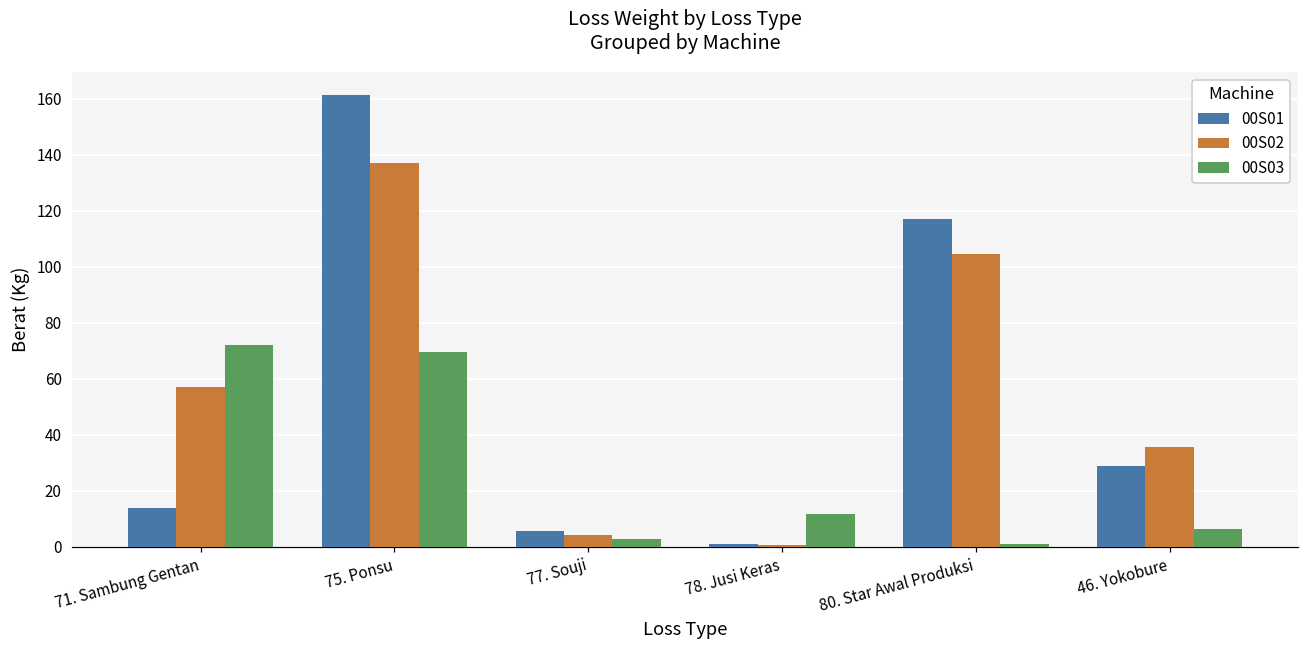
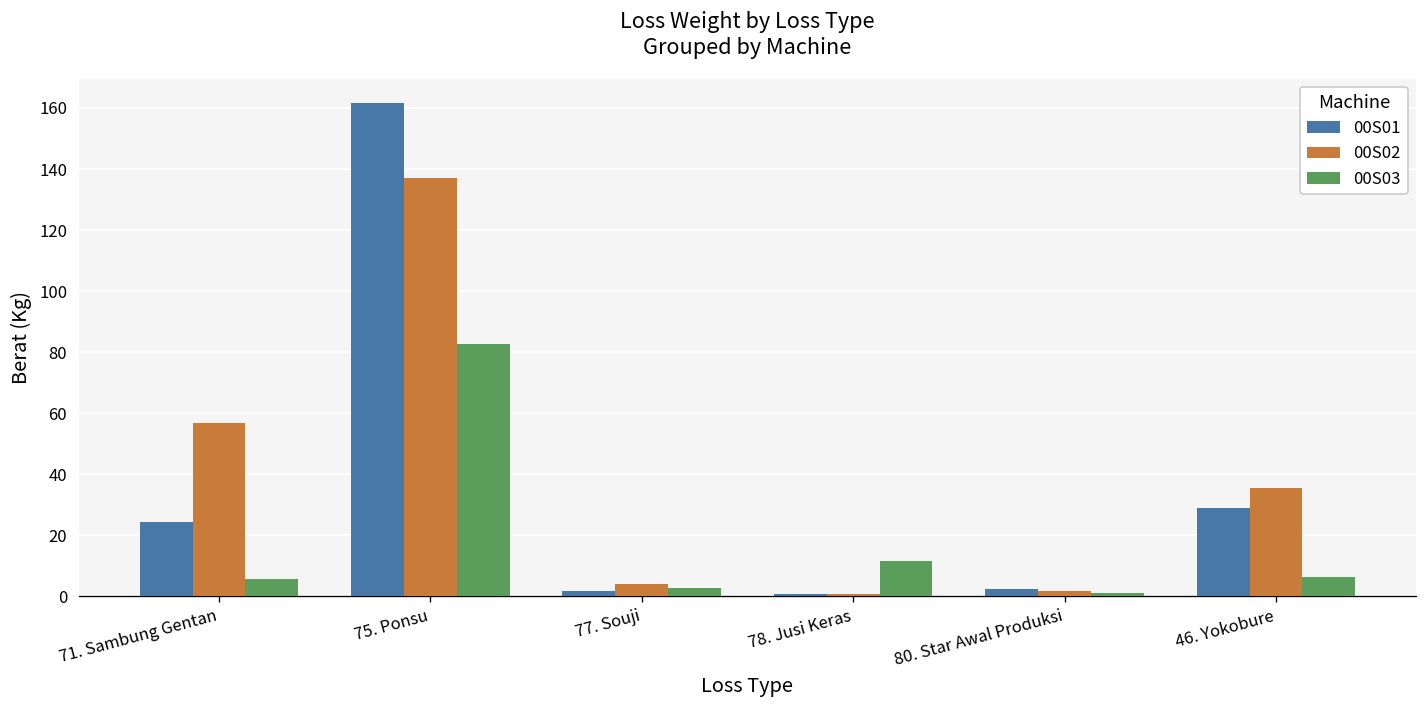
  {
    "00S01": {
-     "71. Sambung Gentan": 14,
+     "71. Sambung Gentan": 24,
      "75. Ponsu": 162,
-     "77. Souji": 5,
-     "80. Star Awal Produksi": 117,
+     "77. Souji": 2,
+     "80. Star Awal Produksi": 2,
      "46. Yokobure": 29
    },
    "00S02": {
      "71. Sambung Gentan": 57,
      "75. Ponsu": 137,
      "77. Souji": 4,
-     "80. Star Awal Produksi": 105,
+     "80. Star Awal Produksi": 2,
      "46. Yokobure": 36
    },
    "00S03": {
-     "71. Sambung Gentan": 72,
-     "75. Ponsu": 70,
+     "71. Sambung Gentan": 6,
+     "75. Ponsu": 83,
      "77. Souji": 3,
      "78. Jusi Keras": 12,
      "80. Star Awal Produksi": 1,
      "46. Yokobure": 6
    }
  }
